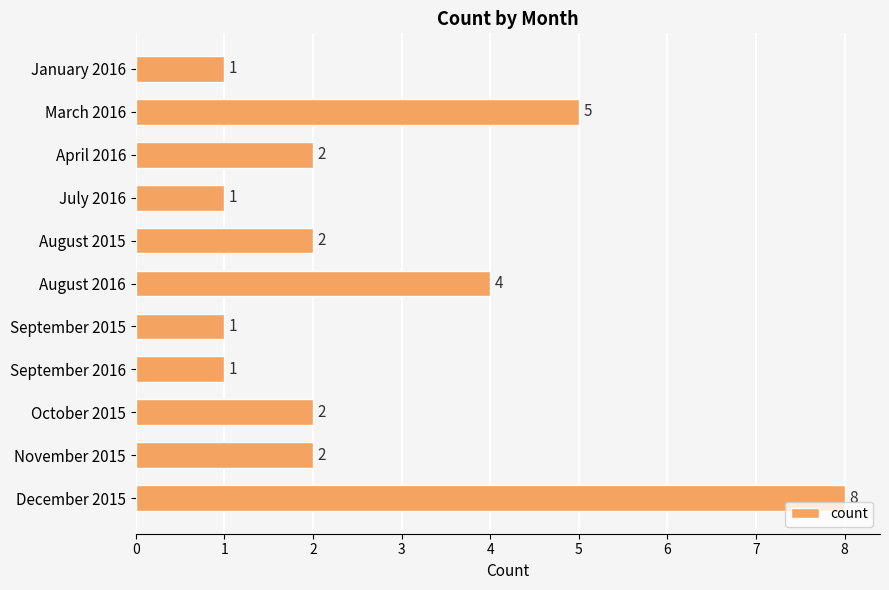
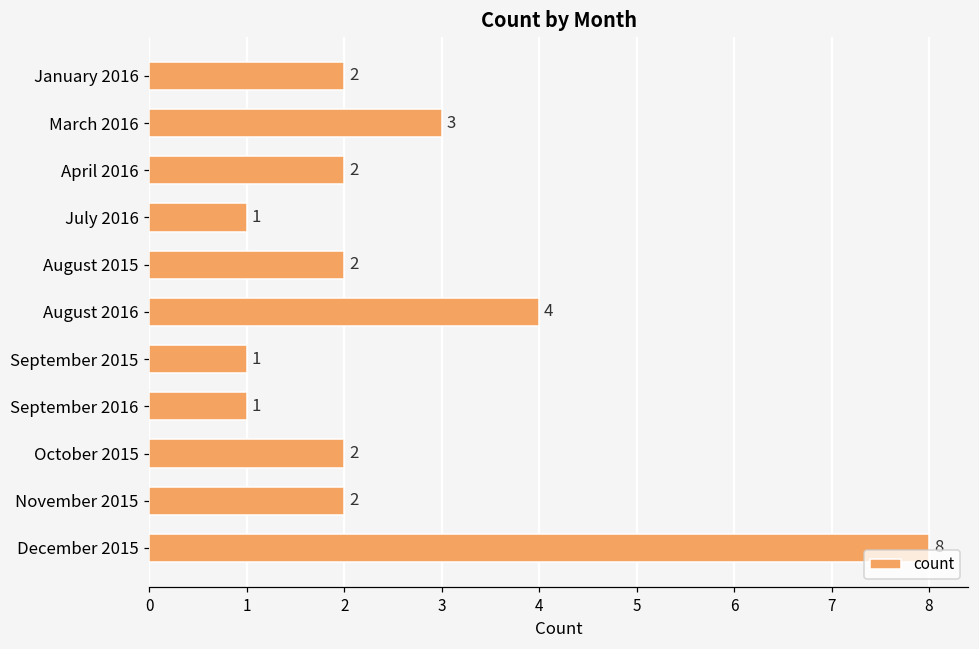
  {
-   "January 2016": 1,
-   "March 2016": 5,
+   "January 2016": 2,
+   "March 2016": 3,
    "April 2016": 2,
    "July 2016": 1,
    "August 2015": 2,
    "August 2016": 4,
    "September 2015": 1,
    "September 2016": 1,
    "October 2015": 2,
    "November 2015": 2
  }
